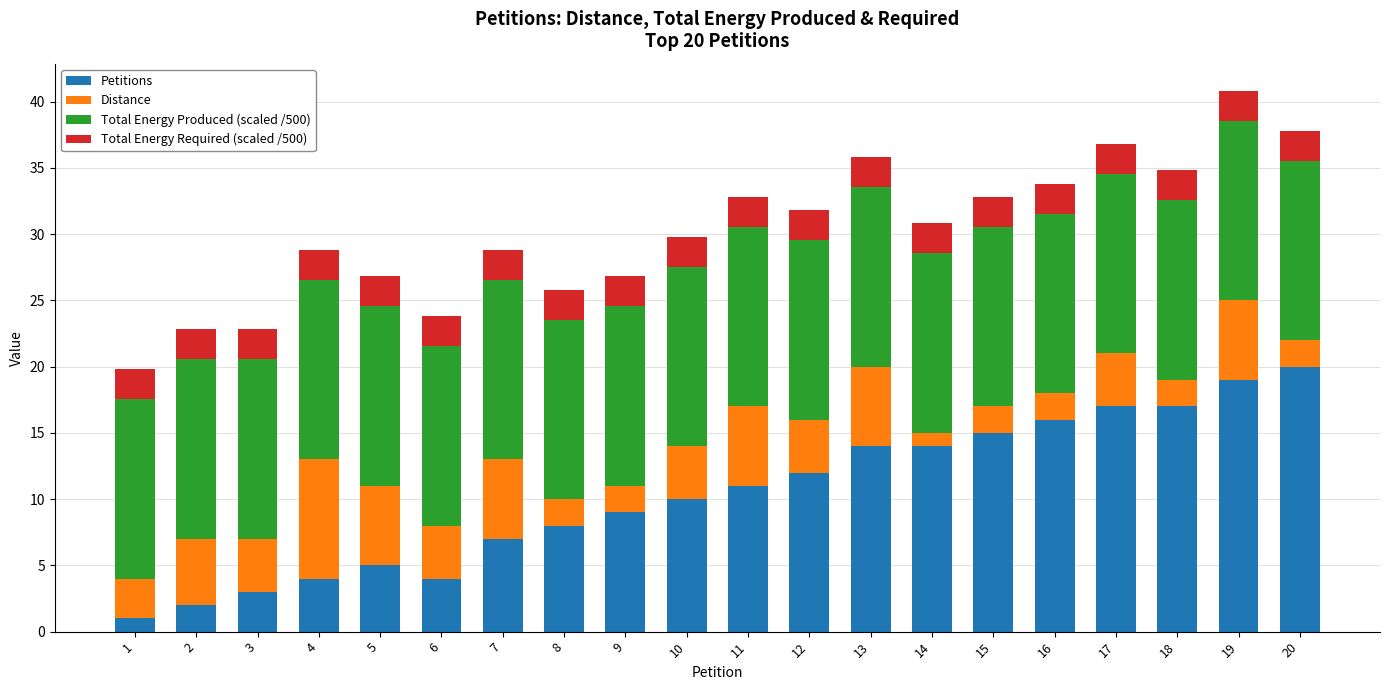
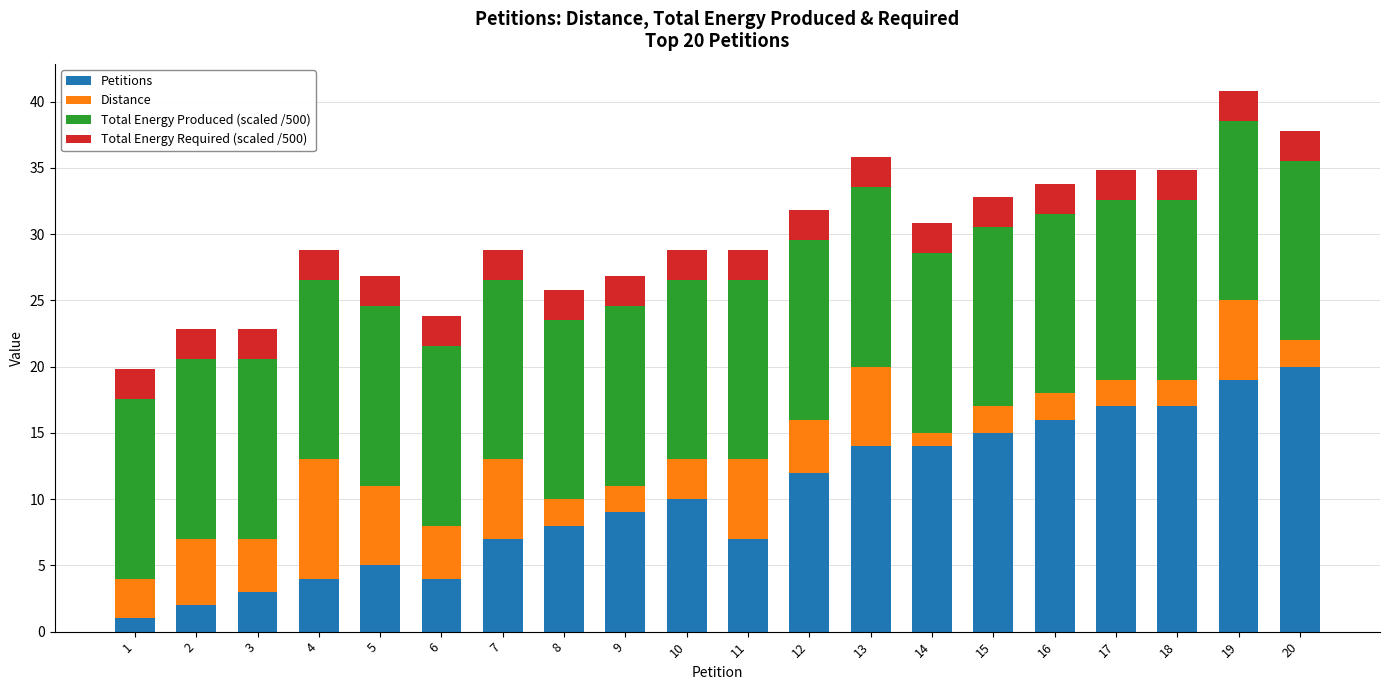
  {
    "Petitions": {
      "1": 1,
      "2": 2,
      "3": 3,
      "4": 4,
      "5": 5,
      "6": 4,
      "7": 7,
      "8": 8,
      "9": 9,
      "10": 10,
-     "11": 11,
+     "11": 7,
      "12": 12,
      "13": 14,
      "14": 14,
      "15": 15,
      "16": 16,
      "17": 17,
      "18": 17,
      "19": 19,
      "20": 20
    },
    "Distance": {
      "1": 3,
      "2": 5,
      "3": 4,
      "4": 9,
      "5": 6,
      "6": 4,
      "7": 6,
      "8": 2,
      "9": 2,
-     "10": 4,
+     "10": 3,
      "11": 6,
      "12": 4,
      "13": 6,
      "14": 1,
      "15": 2,
      "16": 2,
-     "17": 4,
+     "17": 2,
      "18": 2,
      "19": 6,
      "20": 2
    },
    "Total Energy Produced (scaled /500)": {
      "1": 13.6,
      "2": 13.6,
      "3": 13.6,
      "4": 13.6,
      "5": 13.6,
      "6": 13.6,
      "7": 13.6,
      "8": 13.6,
      "9": 13.6,
      "10": 13.6,
      "11": 13.6,
      "12": 13.6,
      "13": 13.6,
      "14": 13.6,
      "15": 13.6,
      "16": 13.6,
      "17": 13.6,
      "18": 13.6,
      "19": 13.6,
      "20": 13.6
    },
    "Total Energy Required (scaled /500)": {
      "1": 2.3,
      "2": 2.3,
      "3": 2.3,
      "4": 2.3,
      "5": 2.3,
      "6": 2.3,
      "7": 2.3,
      "8": 2.3,
      "9": 2.3,
      "10": 2.3,
      "11": 2.3,
      "12": 2.3,
      "13": 2.3,
      "14": 2.3,
      "15": 2.3,
      "16": 2.3,
      "17": 2.3,
      "18": 2.3,
      "19": 2.3,
      "20": 2.3
    }
  }
